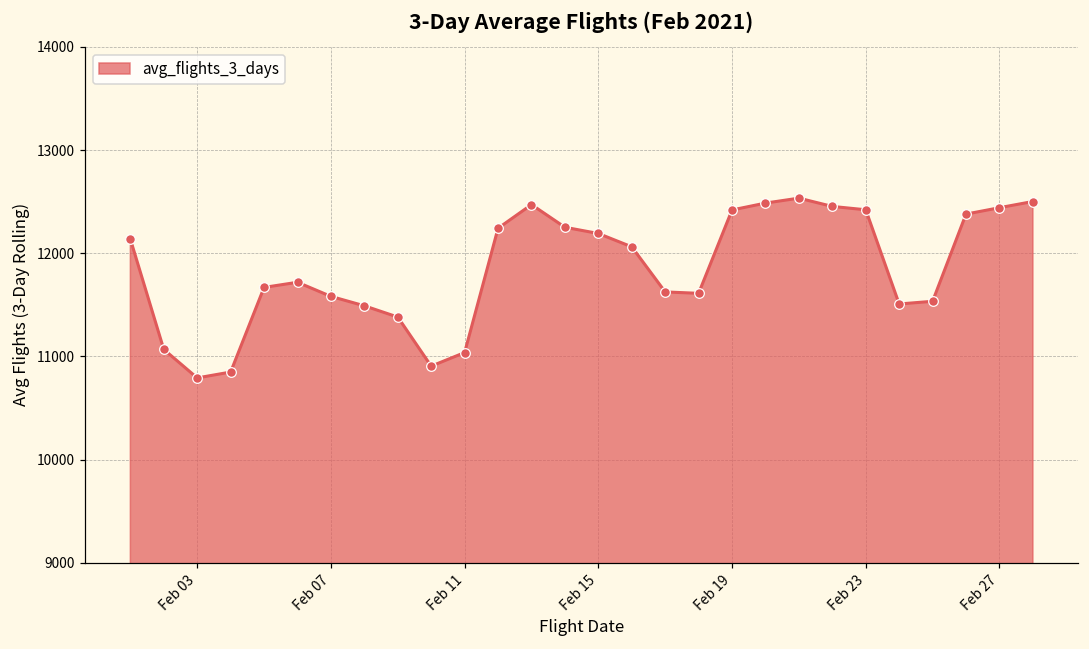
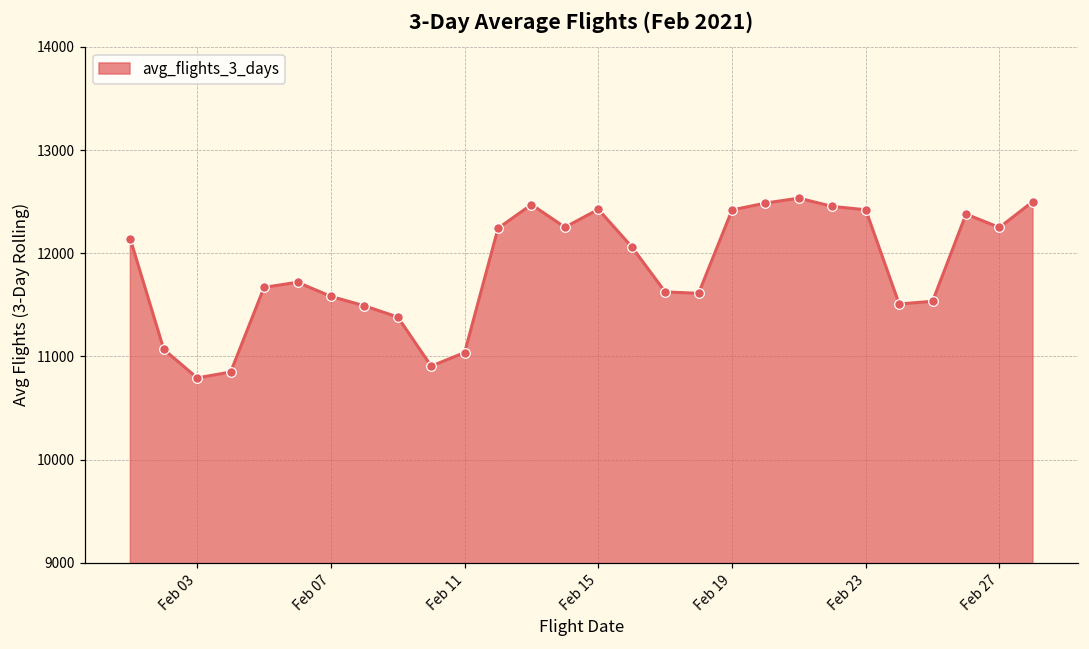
  {
    "Feb 03": 10800,
    "Feb 07": 11600,
    "Feb 11": 11000,
-   "Feb 15": 12200,
+   "Feb 15": 12400,
    "Feb 19": 12400,
    "Feb 23": 12400,
-   "Feb 27": 12400
+   "Feb 27": 12200
  }
